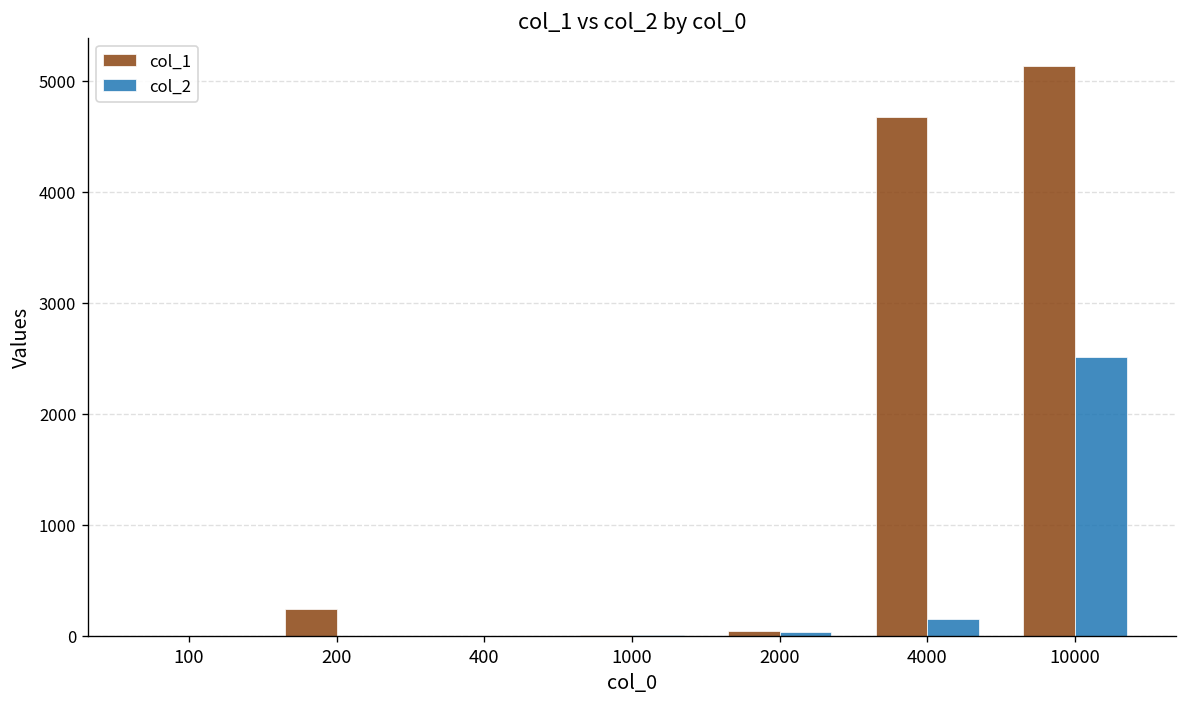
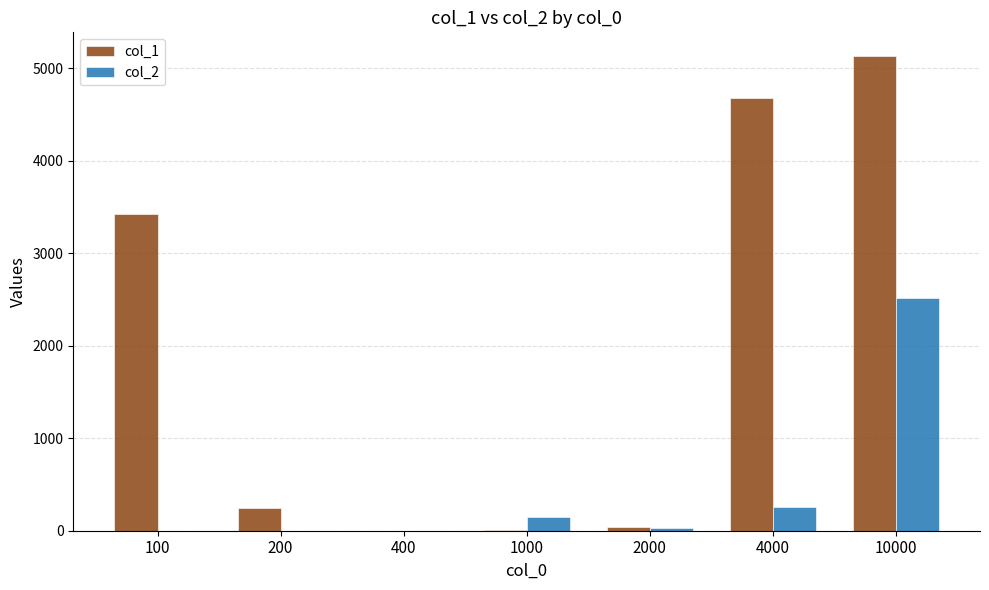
  {
    "col_1": {
-     "100": 0,
+     "100": 3400,
      "200": 200,
      "2000": 0,
      "4000": 4700,
      "10000": 5100
    },
    "col_2": {
-     "1000": 0,
+     "1000": 200,
      "2000": 0,
-     "4000": 200,
+     "4000": 300,
      "10000": 2500
    }
  }
